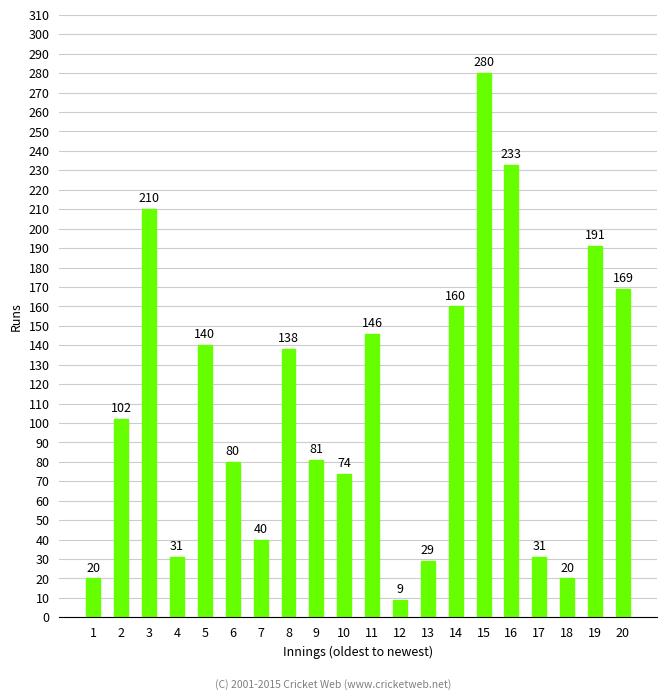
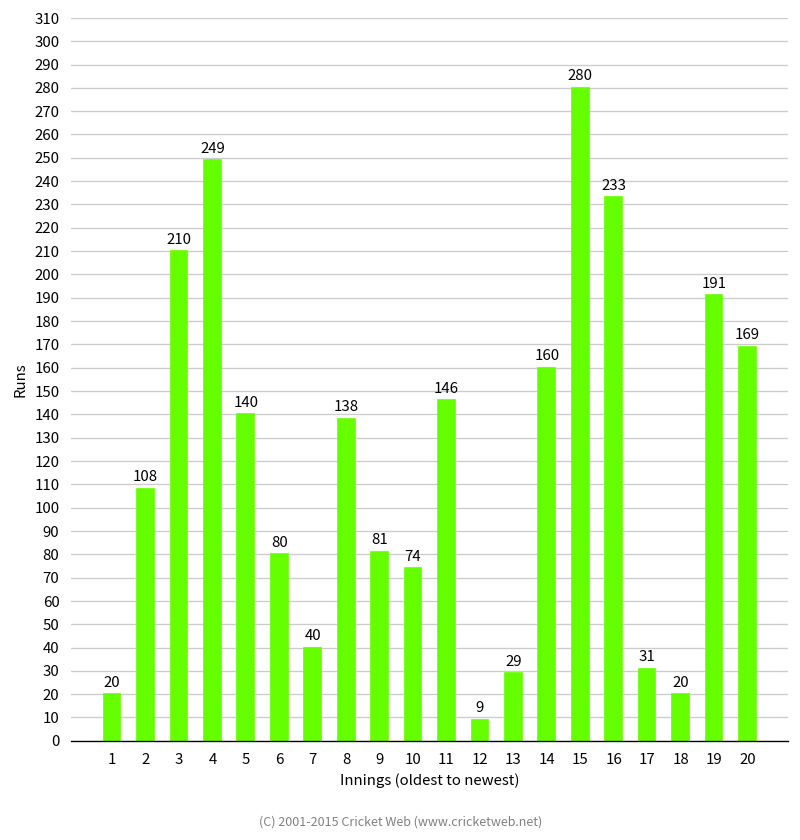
  {
    "1": 20,
-   "2": 102,
+   "2": 108,
    "3": 210,
-   "4": 31,
+   "4": 249,
    "5": 140,
    "6": 80,
    "7": 40,
    "8": 138,
    "9": 81,
    "10": 74,
    "11": 146,
    "12": 9,
    "13": 29,
    "14": 160,
    "15": 280,
    "16": 233,
    "17": 31,
    "18": 20,
    "19": 191,
    "20": 169
  }
